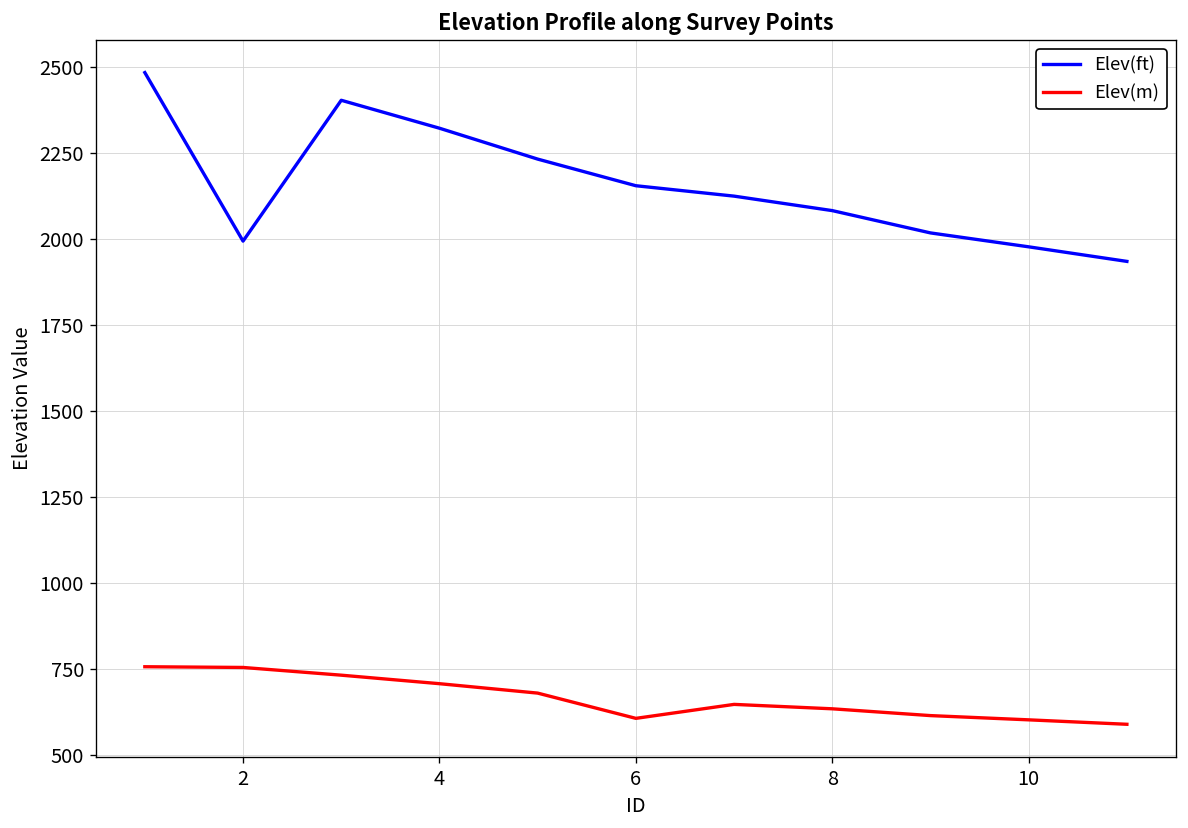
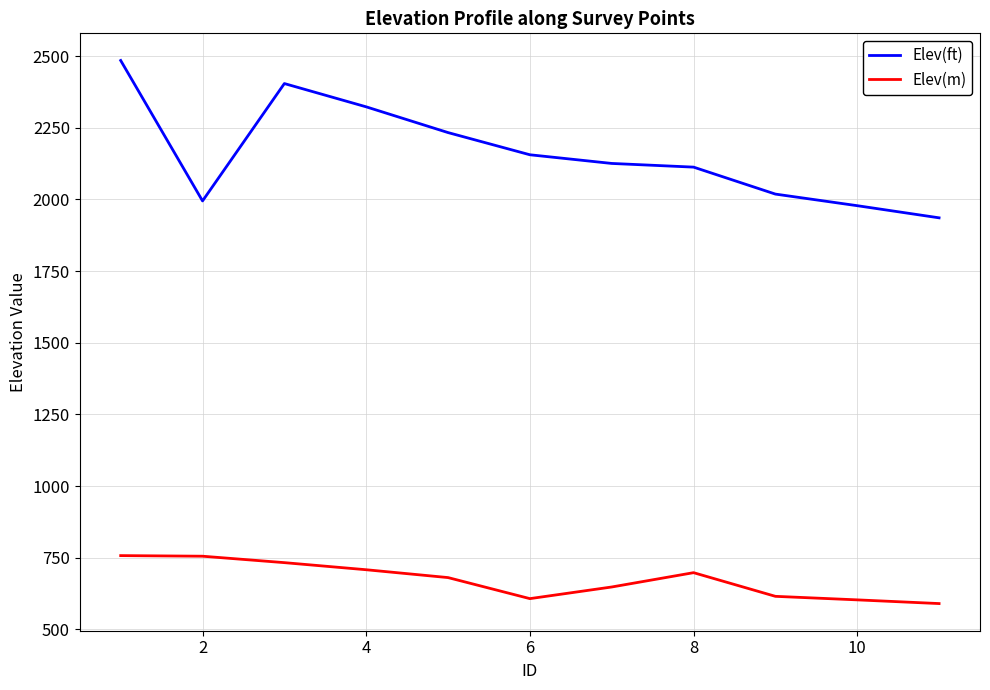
  {
    "Elev(ft)": {
      "2": 1990,
      "4": 2320,
      "6": 2160,
-     "8": 2080,
+     "8": 2110,
      "10": 1980
    },
    "Elev(m)": {
      "2": 760,
      "4": 710,
      "6": 610,
-     "8": 640,
+     "8": 700,
      "10": 600
    }
  }
